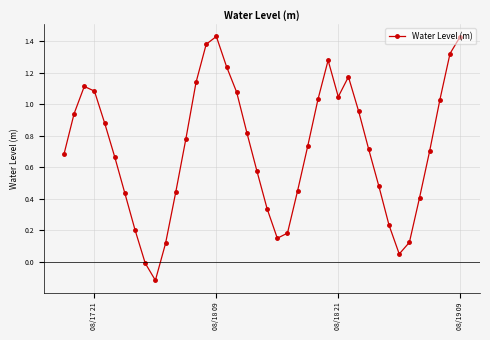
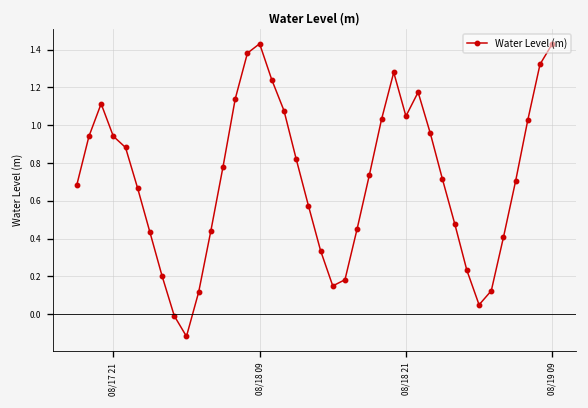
  {
-   "08/17 21": 1.08,
+   "08/17 21": 0.94,
    "08/18 09": 1.43,
    "08/18 21": 1.05
  }
